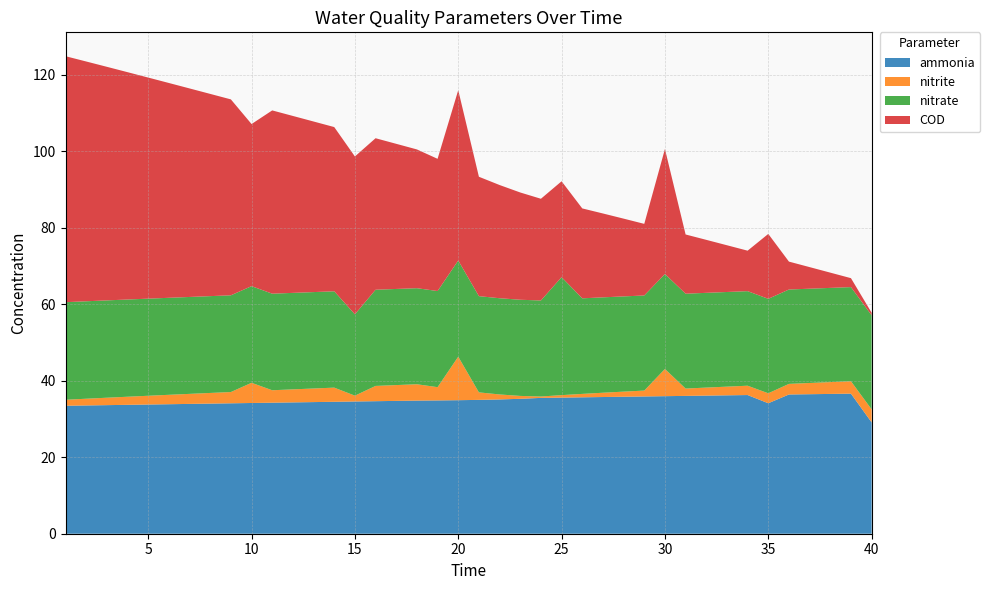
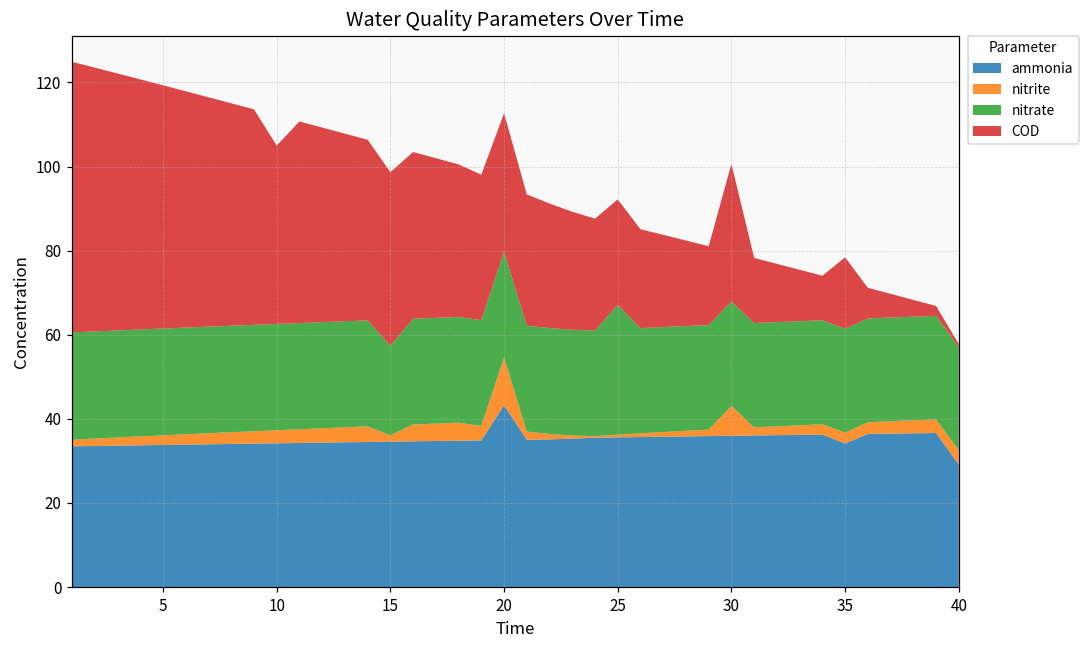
  {
    "ammonia": {
      "5": 34,
      "10": 34,
      "15": 35,
-     "20": 35,
+     "20": 43,
      "30": 36,
      "35": 34,
      "40": 29
    },
    "nitrite": {
      "5": 2,
-     "10": 5,
+     "10": 3,
      "15": 2,
      "20": 11,
      "30": 7,
      "35": 3,
      "40": 3
    },
    "nitrate": {
      "5": 25,
      "10": 25,
      "15": 21,
      "20": 25,
      "25": 31,
      "30": 25,
      "35": 25,
      "40": 25
    },
    "COD": {
      "5": 58,
      "10": 42,
      "15": 41,
-     "20": 45,
+     "20": 33,
      "25": 25,
      "30": 33,
      "35": 17,
      "40": 1
    }
  }
